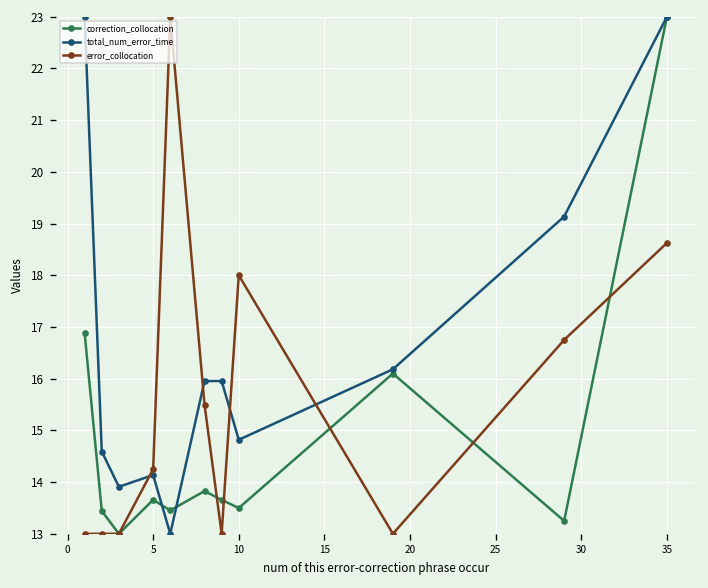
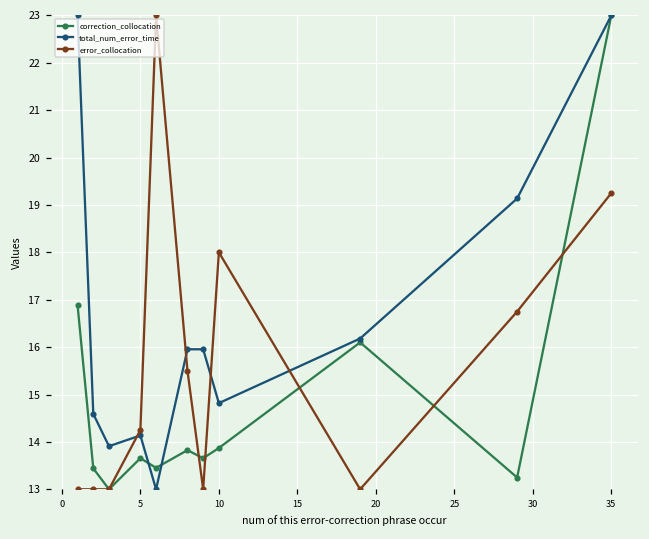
  {
    "correction_collocation": {
      "5": 13.7,
-     "10": 13.5
+     "10": 13.9
    },
    "total_num_error_time": {
      "5": 14.1,
      "10": 14.8
    },
    "error_collocation": {
      "5": 14.3,
      "10": 18.0,
-     "35": 18.6
+     "35": 19.3
    }
  }
